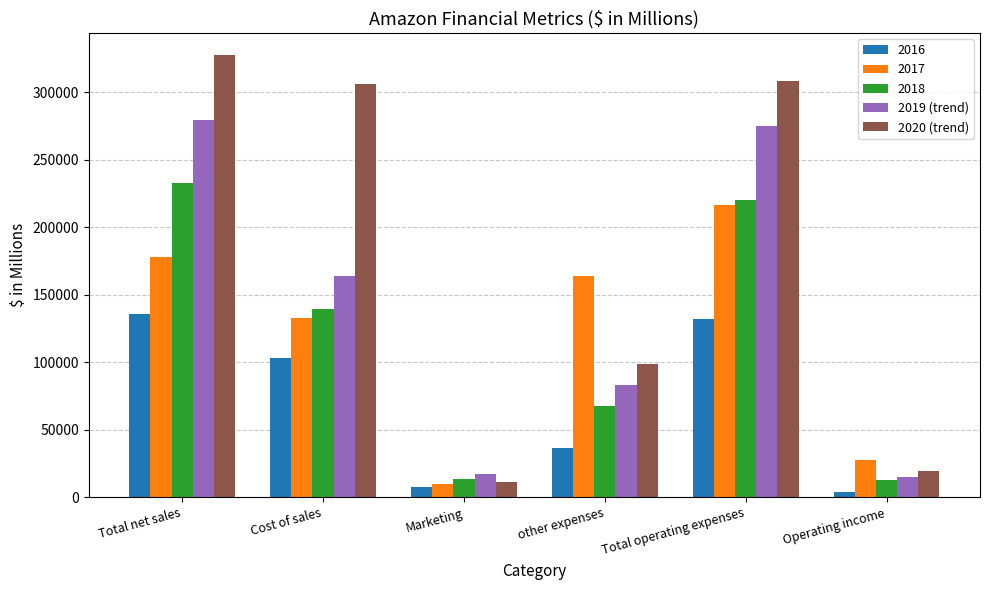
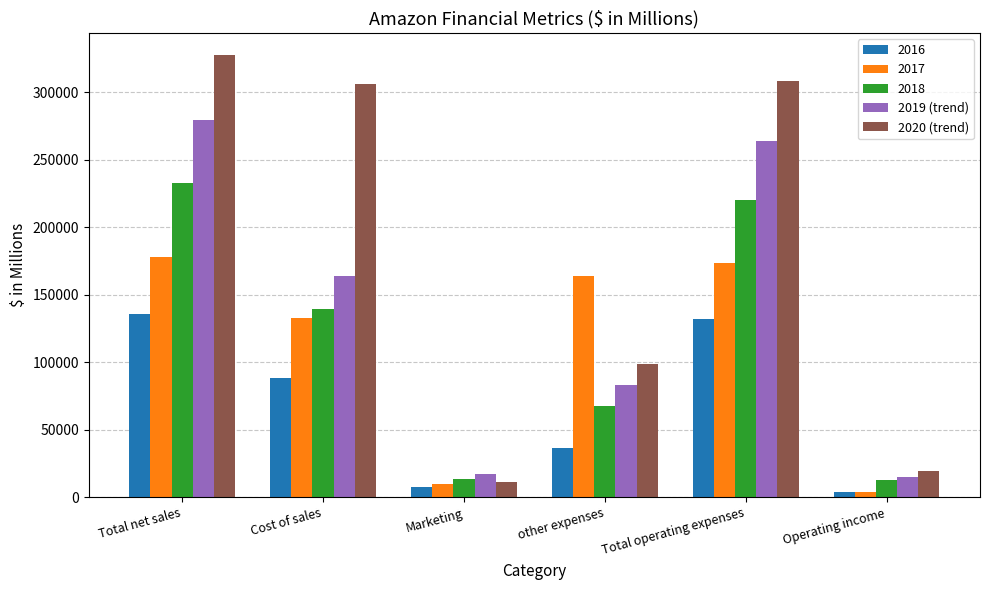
  {
    "2016": {
      "Total net sales": 136000,
-     "Cost of sales": 103000,
+     "Cost of sales": 88000,
      "Marketing": 7000,
      "other expenses": 36000,
      "Total operating expenses": 132000,
      "Operating income": 4000
    },
    "2017": {
      "Total net sales": 178000,
      "Cost of sales": 132000,
      "Marketing": 10000,
      "other expenses": 164000,
-     "Total operating expenses": 216000,
-     "Operating income": 28000
+     "Total operating expenses": 174000,
+     "Operating income": 4000
    },
    "2018": {
      "Total net sales": 233000,
      "Cost of sales": 139000,
      "Marketing": 14000,
      "other expenses": 67000,
      "Total operating expenses": 220000,
      "Operating income": 12000
    },
    "2019 (trend)": {
      "Total net sales": 279000,
      "Cost of sales": 164000,
      "Marketing": 17000,
      "other expenses": 83000,
-     "Total operating expenses": 275000,
+     "Total operating expenses": 264000,
      "Operating income": 15000
    },
    "2020 (trend)": {
      "Total net sales": 328000,
      "Cost of sales": 306000,
      "Marketing": 11000,
      "other expenses": 99000,
      "Total operating expenses": 308000,
      "Operating income": 19000
    }
  }
